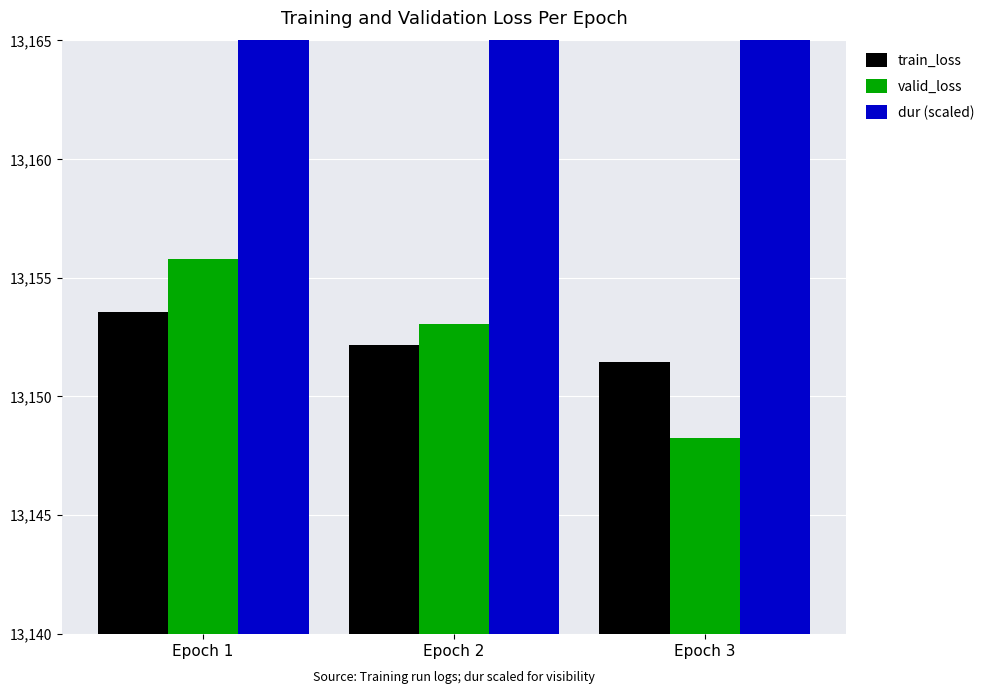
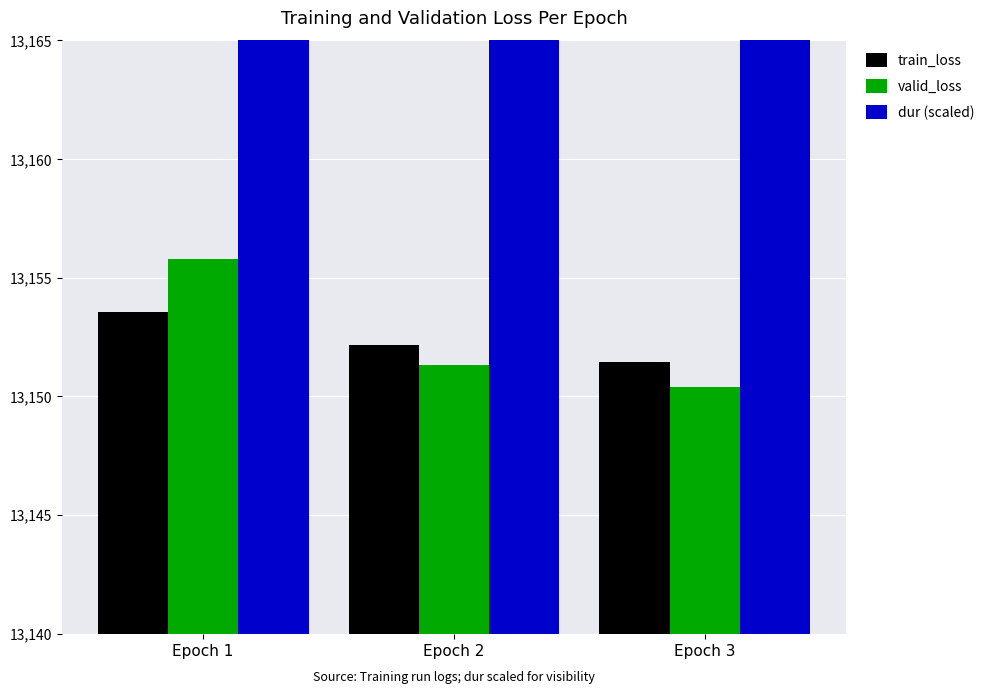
  {
    "train_loss": {
      "Epoch 1": "13,153.6",
      "Epoch 2": "13,152.2",
      "Epoch 3": "13,151.4"
    },
    "valid_loss": {
      "Epoch 1": "13,155.8",
-     "Epoch 2": "13,153.0",
-     "Epoch 3": "13,148.2"
+     "Epoch 2": "13,151.3",
+     "Epoch 3": "13,150.4"
    }
  }
